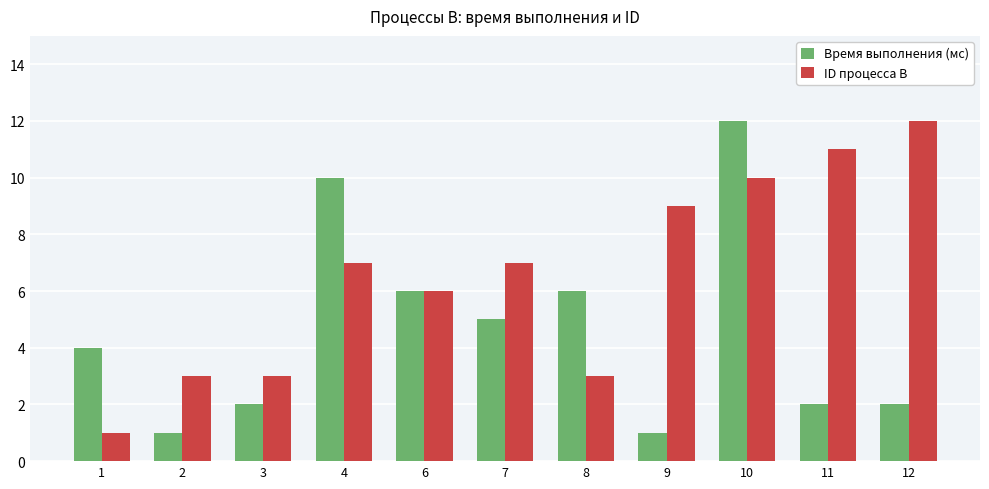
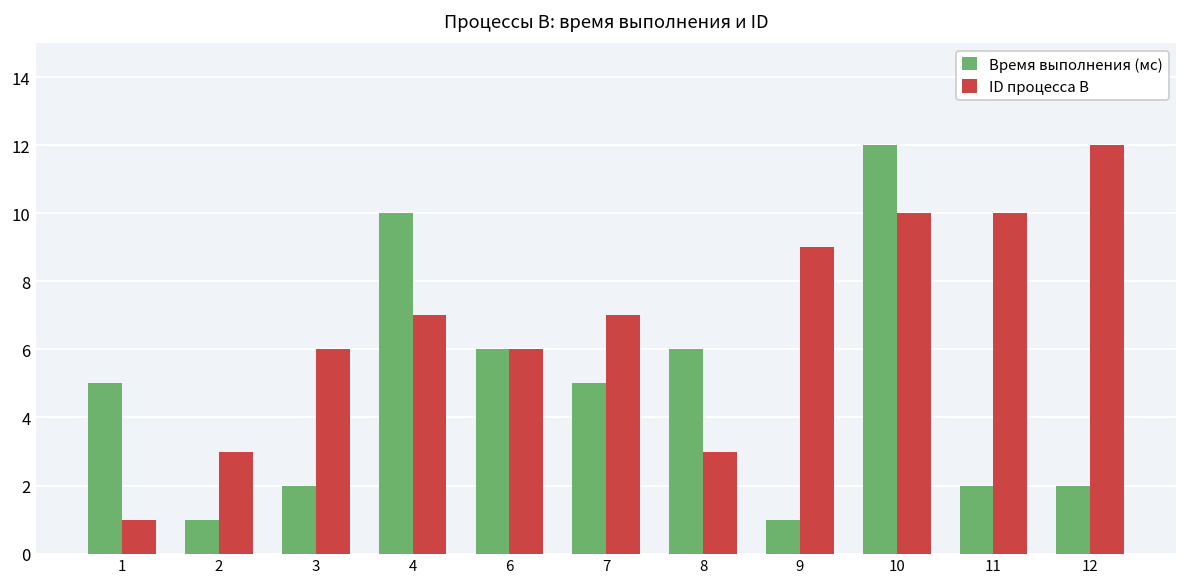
  {
    "Время выполнения (мс)": {
-     "1": 4,
+     "1": 5,
      "2": 1,
      "3": 2,
      "4": 10,
      "6": 6,
      "7": 5,
      "8": 6,
      "9": 1,
      "10": 12,
      "11": 2,
      "12": 2
    },
    "ID процесса B": {
      "1": 1,
      "2": 3,
-     "3": 3,
+     "3": 6,
      "4": 7,
      "6": 6,
      "7": 7,
      "8": 3,
      "9": 9,
      "10": 10,
-     "11": 11,
+     "11": 10,
      "12": 12
    }
  }
